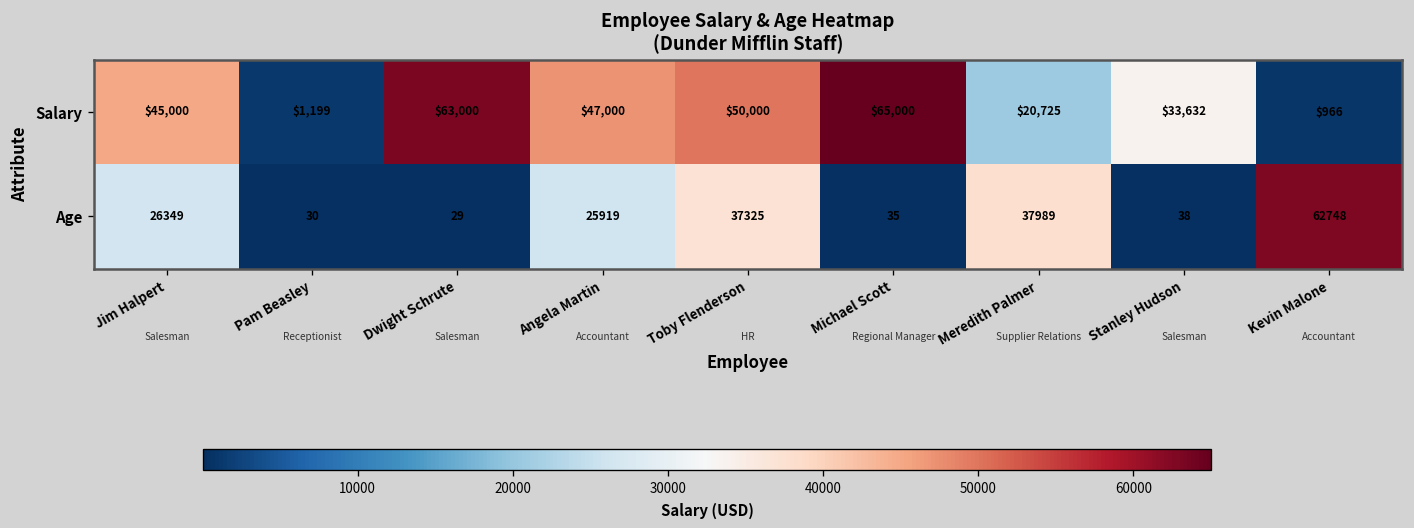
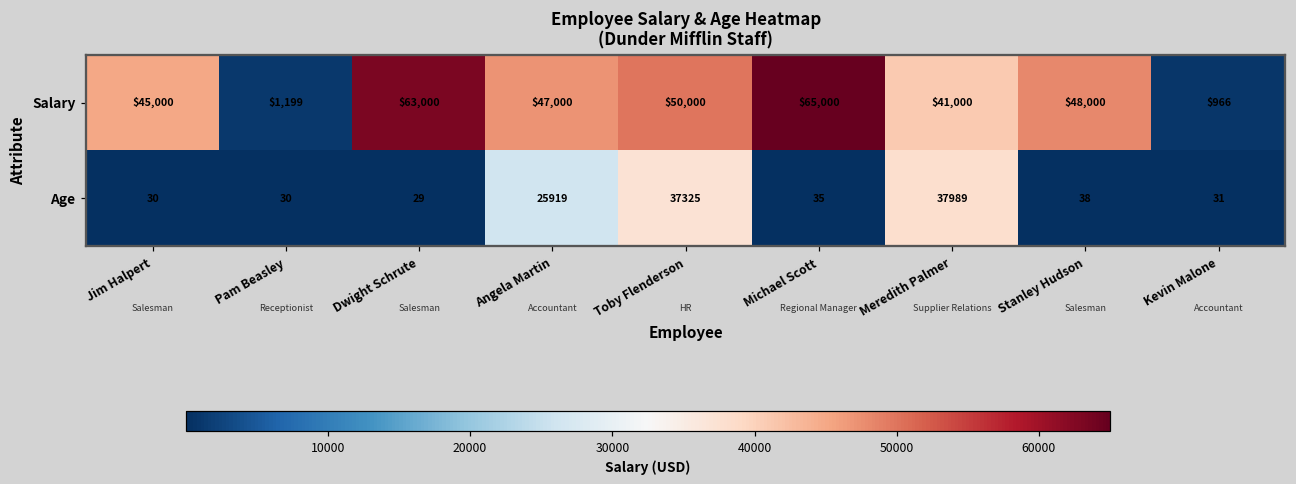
  {
    "Salary": {
      "Jim Halpert": "$45,000",
      "Pam Beasley": "$1,199",
      "Dwight Schrute": "$63,000",
      "Angela Martin": "$47,000",
      "Toby Flenderson": "$50,000",
      "Michael Scott": "$65,000",
-     "Meredith Palmer": "$20,725",
-     "Stanley Hudson": "$33,632",
+     "Meredith Palmer": "$41,000",
+     "Stanley Hudson": "$48,000",
      "Kevin Malone": "$966"
    },
    "Age": {
-     "Jim Halpert": "26349",
+     "Jim Halpert": "30",
      "Pam Beasley": "30",
      "Dwight Schrute": "29",
      "Angela Martin": "25919",
      "Toby Flenderson": "37325",
      "Michael Scott": "35",
      "Meredith Palmer": "37989",
      "Stanley Hudson": "38",
-     "Kevin Malone": "62748"
+     "Kevin Malone": "31"
    }
  }
